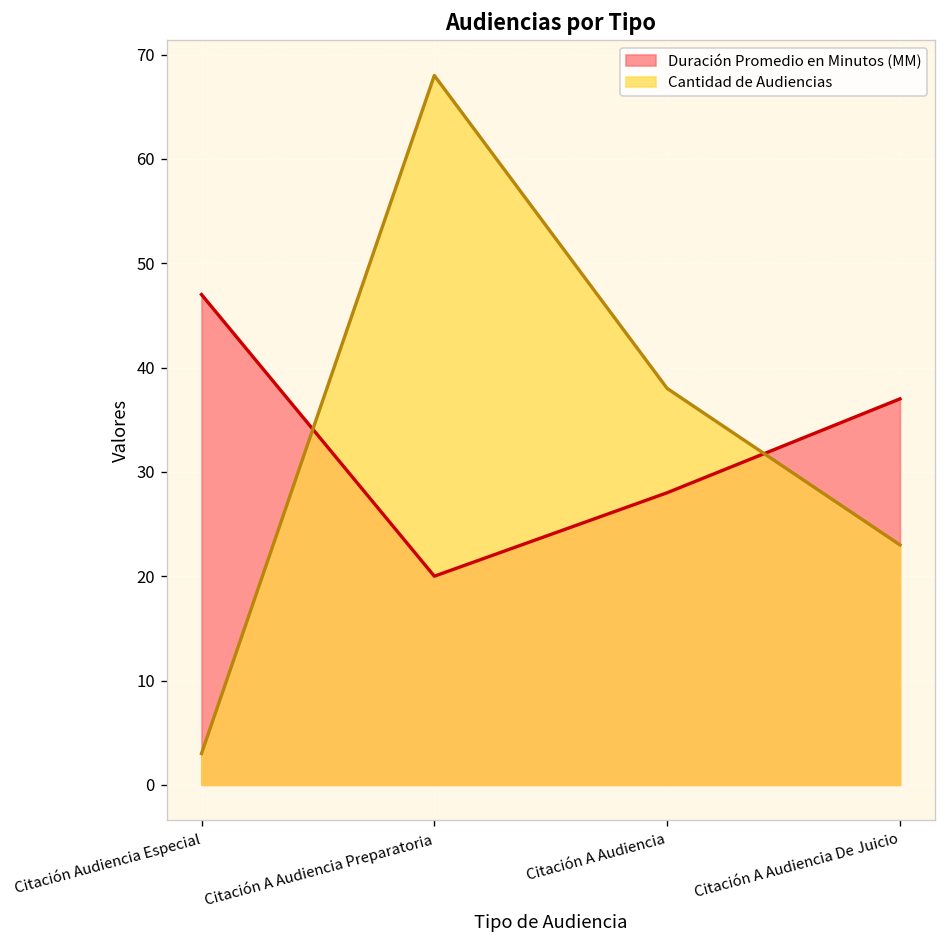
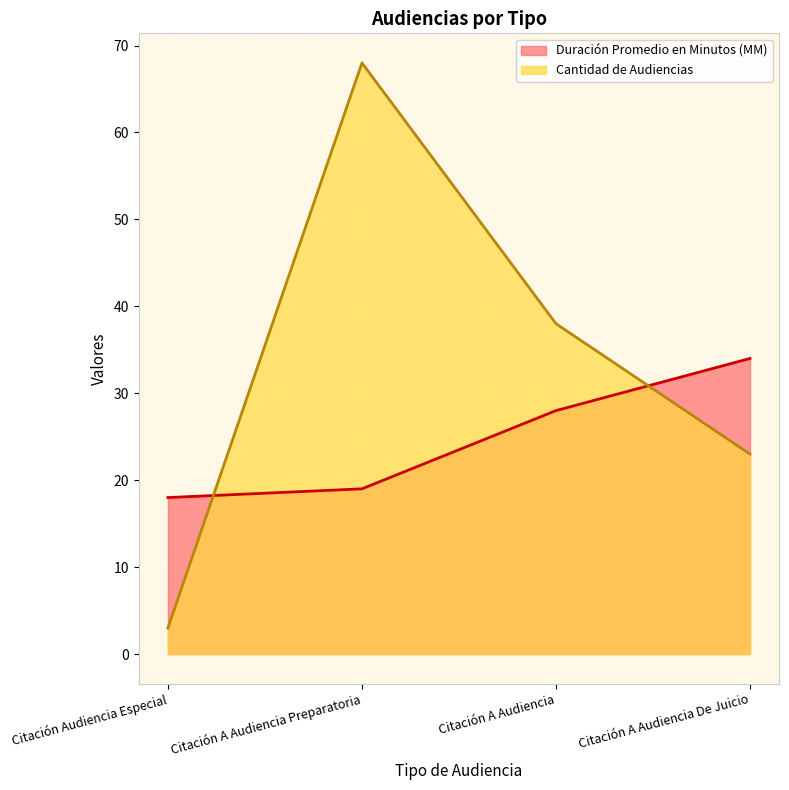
  {
    "Duración Promedio en Minutos (MM)": {
-     "Citación Audiencia Especial": 47,
-     "Citación A Audiencia Preparatoria": 20,
+     "Citación Audiencia Especial": 18,
+     "Citación A Audiencia Preparatoria": 19,
      "Citación A Audiencia": 28,
-     "Citación A Audiencia De Juicio": 37
+     "Citación A Audiencia De Juicio": 34
    },
    "Cantidad de Audiencias": {
      "Citación Audiencia Especial": 3,
      "Citación A Audiencia Preparatoria": 68,
      "Citación A Audiencia": 38,
      "Citación A Audiencia De Juicio": 23
    }
  }
